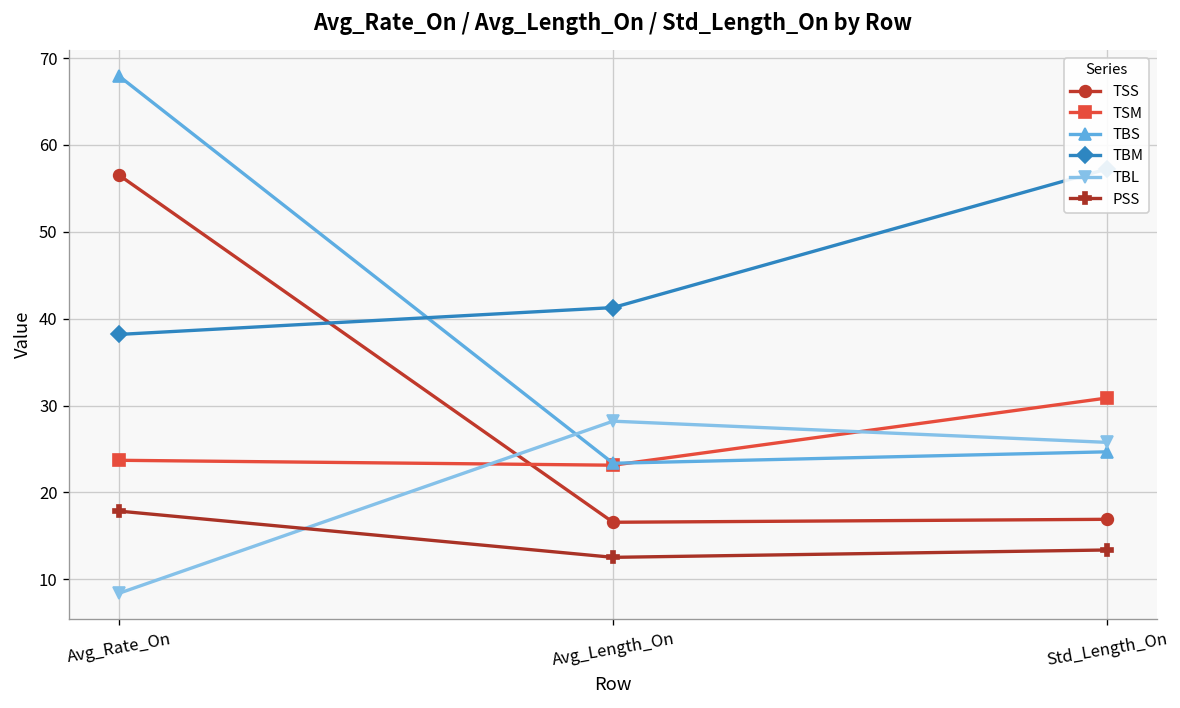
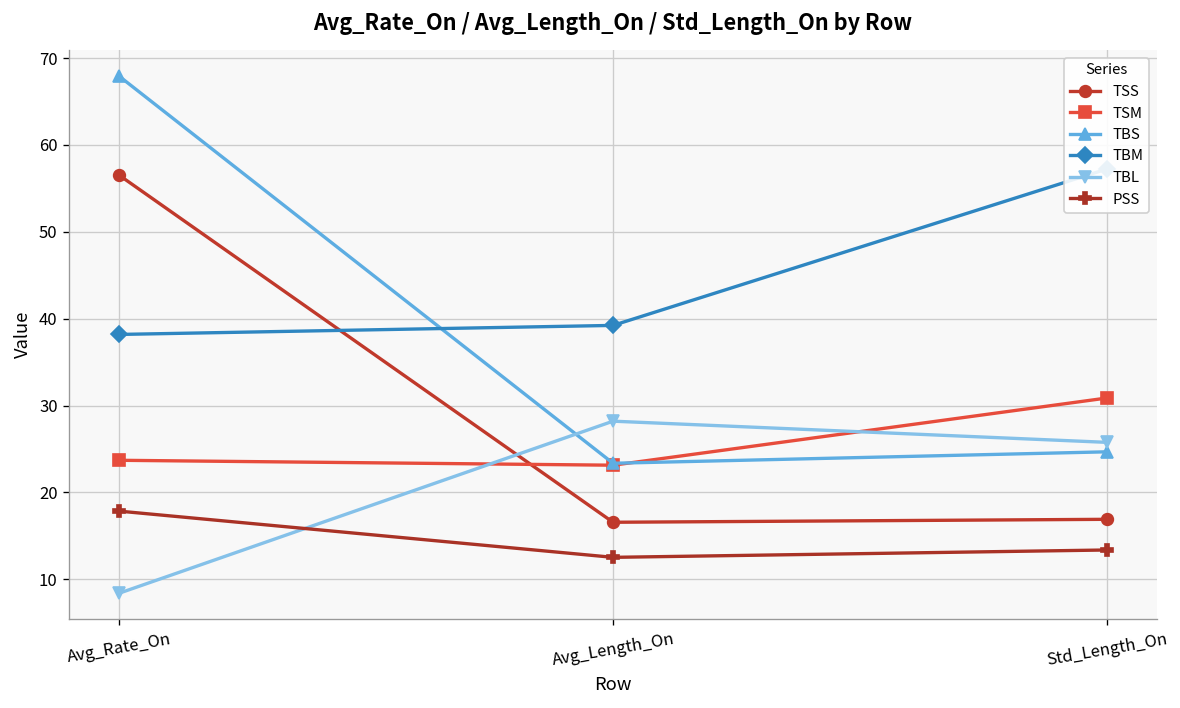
  {
    "TBM": {
      "Avg_Rate_On": 38,
-     "Avg_Length_On": 41
+     "Avg_Length_On": 39
    }
  }
